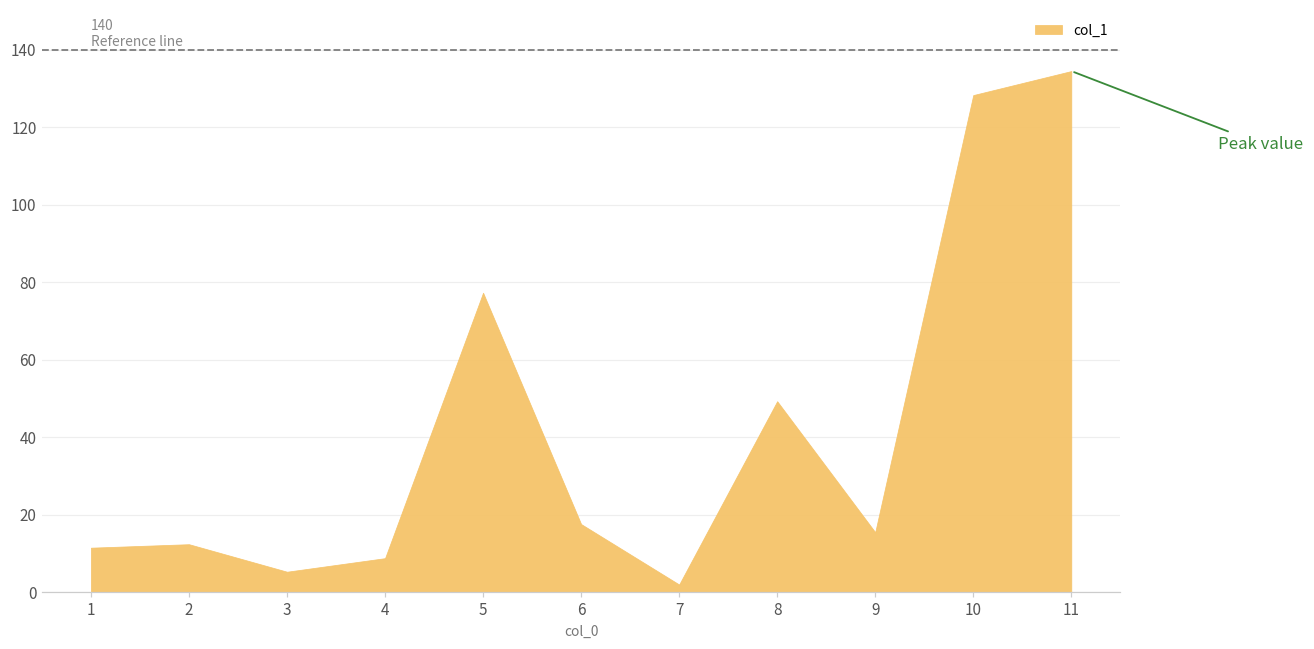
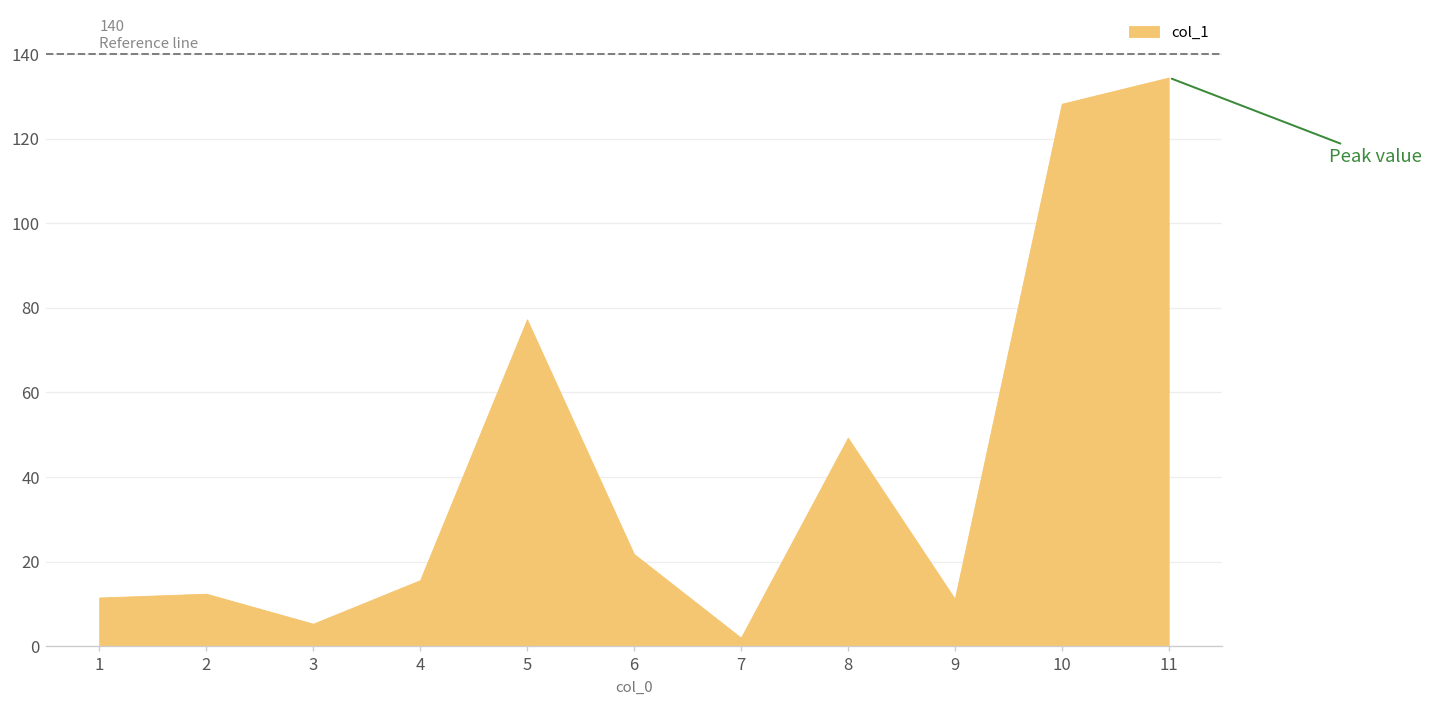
  {
    "1": 12,
    "2": 12,
    "3": 5,
-   "4": 9,
+   "4": 16,
    "5": 77,
-   "6": 18,
+   "6": 22,
    "7": 2,
    "8": 49,
-   "9": 16,
+   "9": 11,
    "10": 128,
    "11": 135
  }
